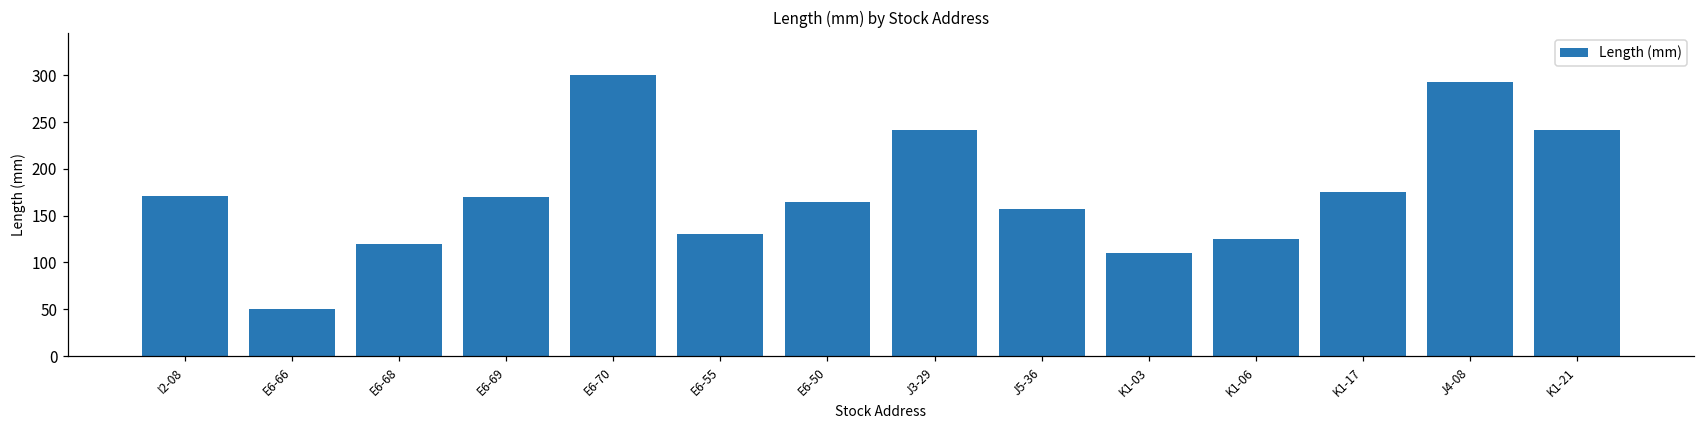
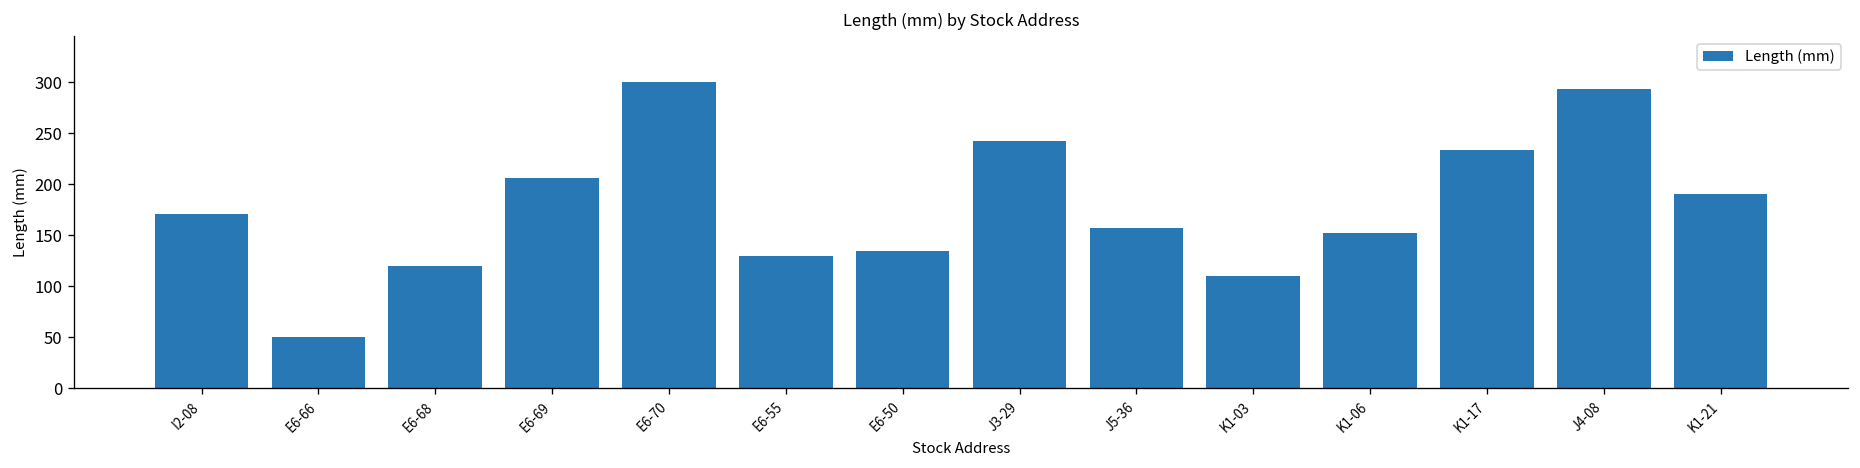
  {
    "I2-08": 170,
    "E6-66": 50,
    "E6-68": 120,
-   "E6-69": 170,
+   "E6-69": 210,
    "E6-70": 300,
    "E6-55": 130,
-   "E6-50": 170,
+   "E6-50": 140,
    "J3-29": 240,
    "J5-36": 160,
    "K1-03": 110,
-   "K1-06": 130,
-   "K1-17": 180,
+   "K1-06": 150,
+   "K1-17": 230,
    "J4-08": 290,
-   "K1-21": 240
+   "K1-21": 190
  }
